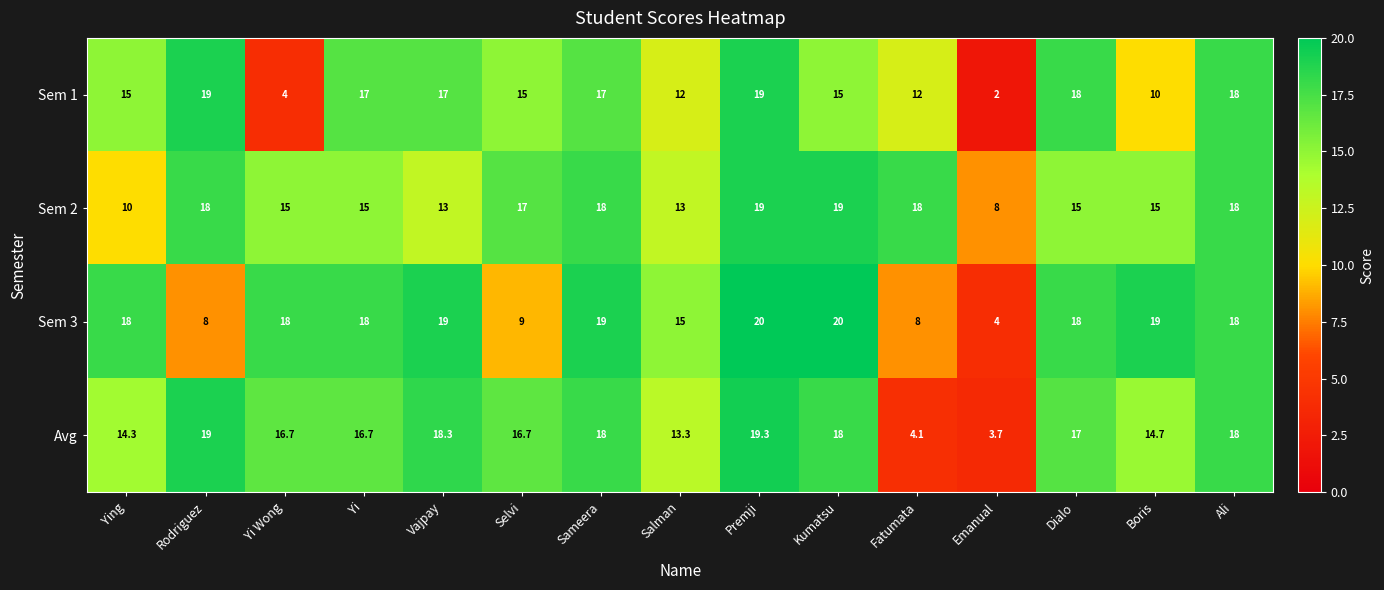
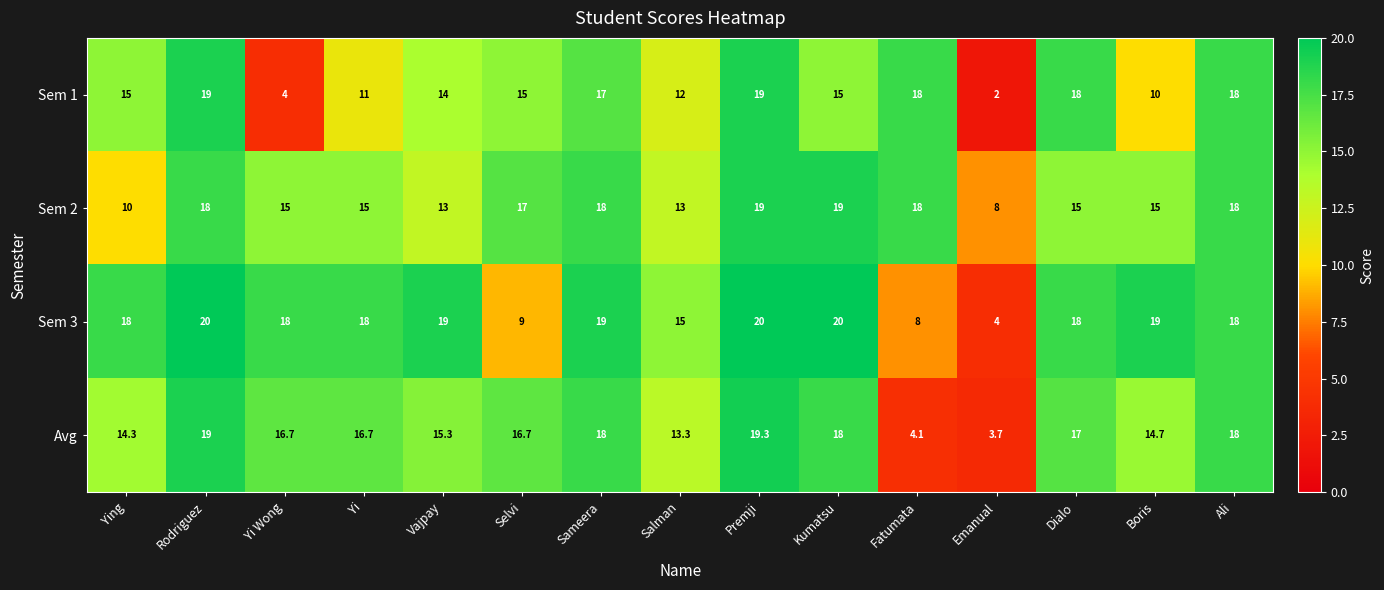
  {
    "Sem 1": {
      "Ying": 15,
      "Rodriguez": 19,
      "Yi Wong": 4,
-     "Yi": 17,
-     "Vajpay": 17,
+     "Yi": 11,
+     "Vajpay": 14,
      "Selvi": 15,
      "Sameera": 17,
      "Salman": 12,
      "Premji": 19,
      "Kumatsu": 15,
-     "Fatumata": 12,
+     "Fatumata": 18,
      "Emanual": 2,
      "Dialo": 18,
      "Boris": 10,
      "Ali": 18
    },
    "Sem 2": {
      "Ying": 10,
      "Rodriguez": 18,
      "Yi Wong": 15,
      "Yi": 15,
      "Vajpay": 13,
      "Selvi": 17,
      "Sameera": 18,
      "Salman": 13,
      "Premji": 19,
      "Kumatsu": 19,
      "Fatumata": 18,
      "Emanual": 8,
      "Dialo": 15,
      "Boris": 15,
      "Ali": 18
    },
    "Sem 3": {
      "Ying": 18,
-     "Rodriguez": 8,
+     "Rodriguez": 20,
      "Yi Wong": 18,
      "Yi": 18,
      "Vajpay": 19,
      "Selvi": 9,
      "Sameera": 19,
      "Salman": 15,
      "Premji": 20,
      "Kumatsu": 20,
      "Fatumata": 8,
      "Emanual": 4,
      "Dialo": 18,
      "Boris": 19,
      "Ali": 18
    },
    "Avg": {
      "Ying": 14.3,
      "Rodriguez": 19,
      "Yi Wong": 16.7,
      "Yi": 16.7,
-     "Vajpay": 18.3,
+     "Vajpay": 15.3,
      "Selvi": 16.7,
      "Sameera": 18,
      "Salman": 13.3,
      "Premji": 19.3,
      "Kumatsu": 18,
      "Fatumata": 4.1,
      "Emanual": 3.7,
      "Dialo": 17,
      "Boris": 14.7,
      "Ali": 18
    }
  }
